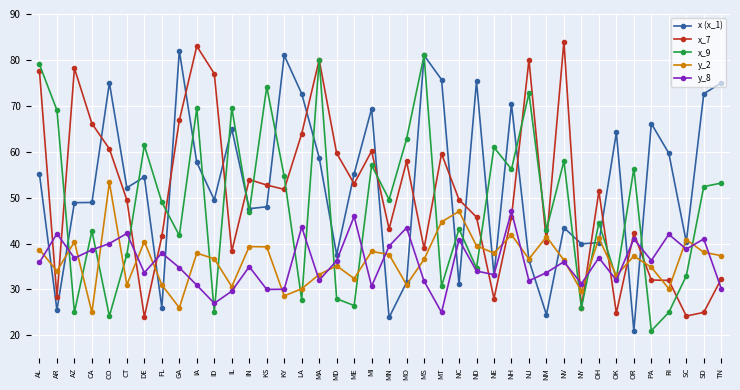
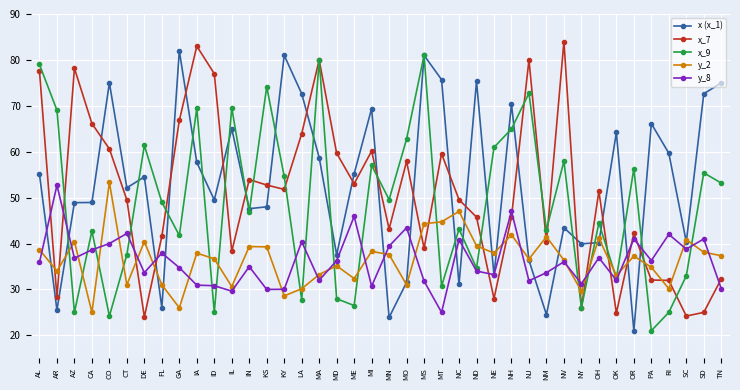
  {
    "x (x_1)": {
      "AL": 55,
      "AR": 26,
      "AZ": 49,
      "CA": 49,
      "CO": 75,
      "CT": 52,
      "DE": 55,
      "FL": 26,
      "GA": 82,
      "IA": 58,
      "ID": 50,
      "IL": 65,
      "IN": 48,
      "KS": 48,
      "KY": 81,
      "LA": 73,
      "MA": 59,
      "MD": 38,
      "ME": 55,
      "MI": 69,
      "MN": 24,
      "MT": 76,
      "NC": 31,
      "ND": 75,
      "NH": 70,
      "NM": 25,
      "NV": 43,
      "NY": 40,
      "OH": 40,
      "OK": 64,
      "OR": 21,
      "PA": 66,
      "RI": 60,
      "SD": 73
    },
    "x_7": {
      "AL": 78,
      "AR": 28,
      "AZ": 78,
      "CA": 66,
      "CO": 61,
      "CT": 49,
      "DE": 24,
      "FL": 42,
      "GA": 67,
      "IA": 83,
      "ID": 77,
      "IL": 38,
      "IN": 54,
      "KS": 53,
      "KY": 52,
      "LA": 64,
      "MD": 60,
      "ME": 53,
      "MI": 60,
      "MN": 43,
      "MO": 58,
      "MS": 39,
      "MT": 60,
      "NC": 50,
      "ND": 46,
      "NE": 28,
      "NH": 46,
      "NJ": 80,
      "NM": 40,
      "NV": 84,
      "OH": 51,
      "OK": 25,
      "OR": 42,
      "PA": 32,
      "RI": 32,
      "SC": 24,
      "SD": 25,
      "TN": 32
    },
    "x_9": {
      "AL": 79,
      "AR": 69,
      "AZ": 25,
      "CA": 43,
      "CO": 24,
      "CT": 38,
      "DE": 61,
      "FL": 49,
      "GA": 42,
      "IA": 69,
      "ID": 25,
      "IL": 70,
      "IN": 47,
      "KS": 74,
      "KY": 55,
      "LA": 28,
      "MD": 28,
      "ME": 26,
      "MI": 57,
      "MN": 50,
      "MO": 63,
      "MT": 31,
      "NC": 43,
      "ND": 35,
      "NE": 61,
-     "NH": 56,
+     "NH": 65,
      "NJ": 73,
      "NM": 43,
      "NV": 58,
      "OH": 44,
      "OR": 56,
      "PA": 21,
      "RI": 25,
      "SC": 33,
-     "SD": 52,
+     "SD": 55,
      "TN": 53
    },
    "y_2": {
      "AL": 39,
      "AR": 34,
      "AZ": 40,
      "CA": 25,
      "CO": 53,
      "CT": 31,
      "DE": 40,
      "FL": 31,
      "GA": 26,
      "IA": 38,
      "ID": 37,
      "IL": 31,
      "IN": 39,
      "KS": 39,
      "KY": 29,
      "LA": 30,
      "MA": 33,
      "MD": 35,
      "ME": 32,
      "MI": 38,
      "MN": 38,
-     "MS": 37,
+     "MS": 44,
      "MT": 45,
      "NC": 47,
      "ND": 40,
      "NE": 38,
      "NH": 42,
      "NM": 41,
      "NY": 30,
      "OH": 41,
      "OK": 33,
      "OR": 37,
      "PA": 35,
      "RI": 30,
      "SD": 38,
      "TN": 37
    },
    "y_8": {
      "AL": 36,
-     "AR": 42,
+     "AR": 53,
      "AZ": 37,
      "CA": 39,
      "CO": 40,
      "CT": 42,
      "DE": 34,
      "FL": 38,
      "GA": 35,
      "IA": 31,
-     "ID": 27,
+     "ID": 31,
      "IL": 30,
      "IN": 35,
      "KS": 30,
      "KY": 30,
-     "LA": 44,
+     "LA": 40,
      "MA": 32,
      "MD": 36,
      "ME": 46,
      "MI": 31,
      "MN": 39,
      "MO": 43,
      "MS": 32,
      "MT": 25,
      "NC": 41,
      "ND": 34,
      "NH": 47,
      "NJ": 32,
      "NM": 34,
      "NY": 31,
      "OH": 37,
      "OR": 41,
      "PA": 36,
      "RI": 42,
      "SC": 39,
      "SD": 41,
      "TN": 30
    }
  }
